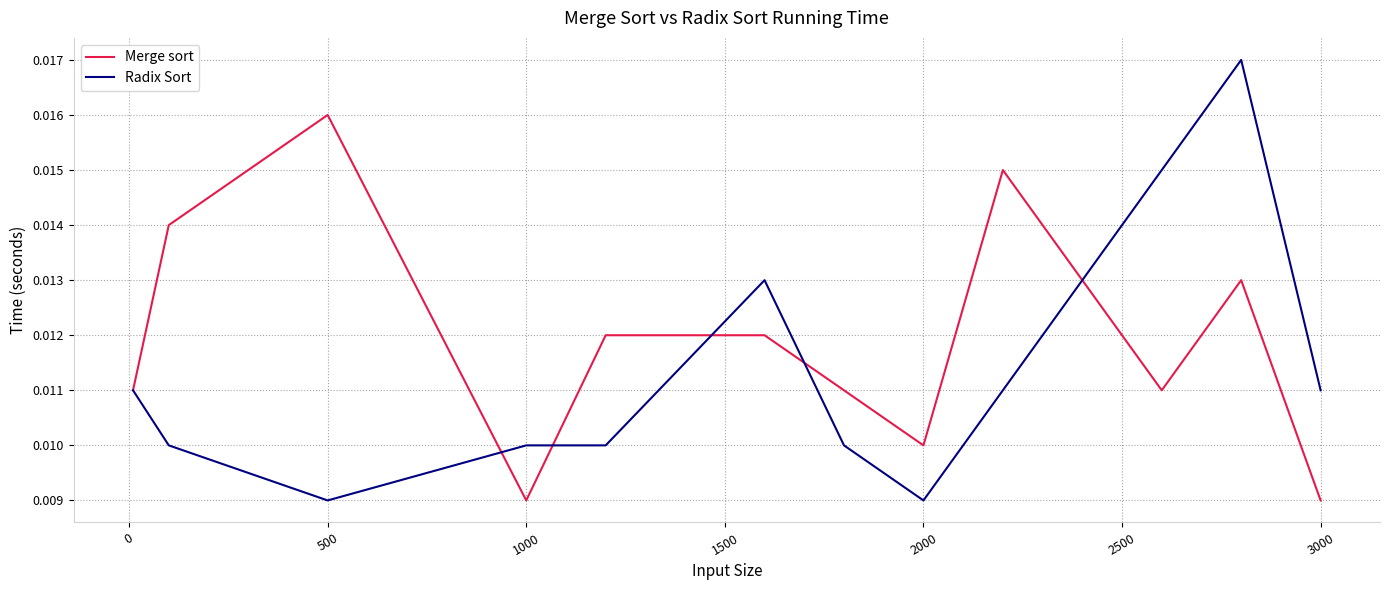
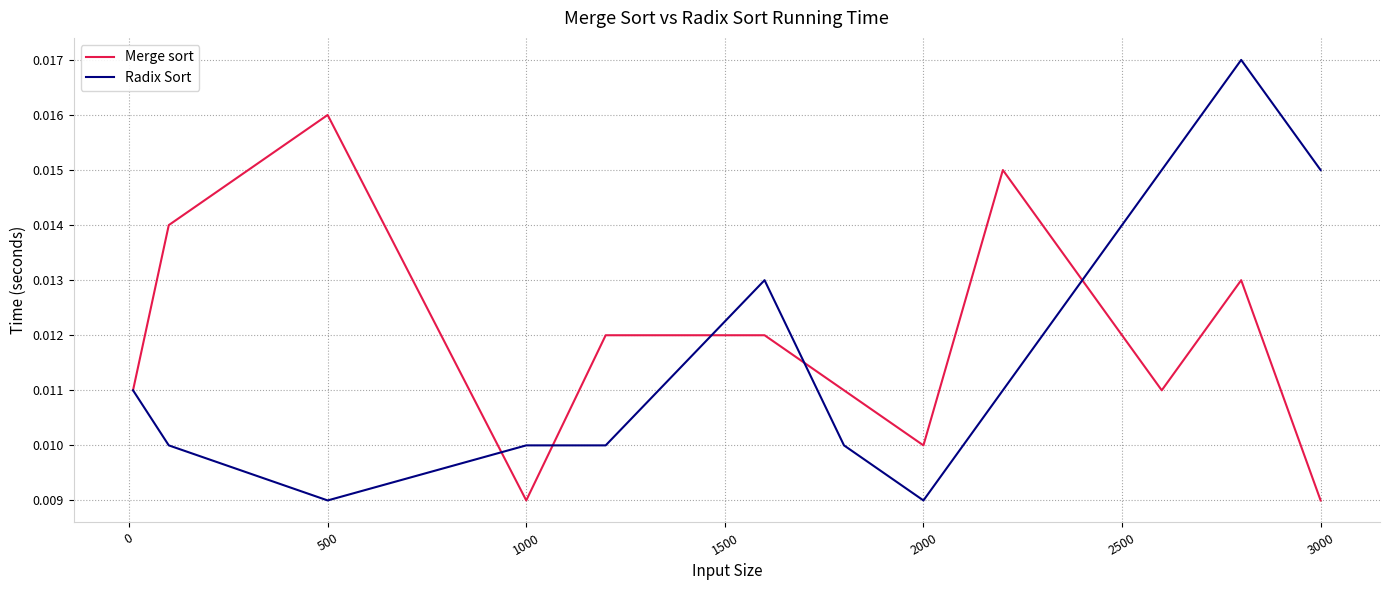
  {
    "Merge sort": {
      "500": 0.016,
      "1000": 0.009,
      "2000": 0.010,
      "3000": 0.009
    },
    "Radix Sort": {
      "500": 0.009,
      "1000": 0.010,
      "2000": 0.009,
-     "3000": 0.011
+     "3000": 0.015
    }
  }
